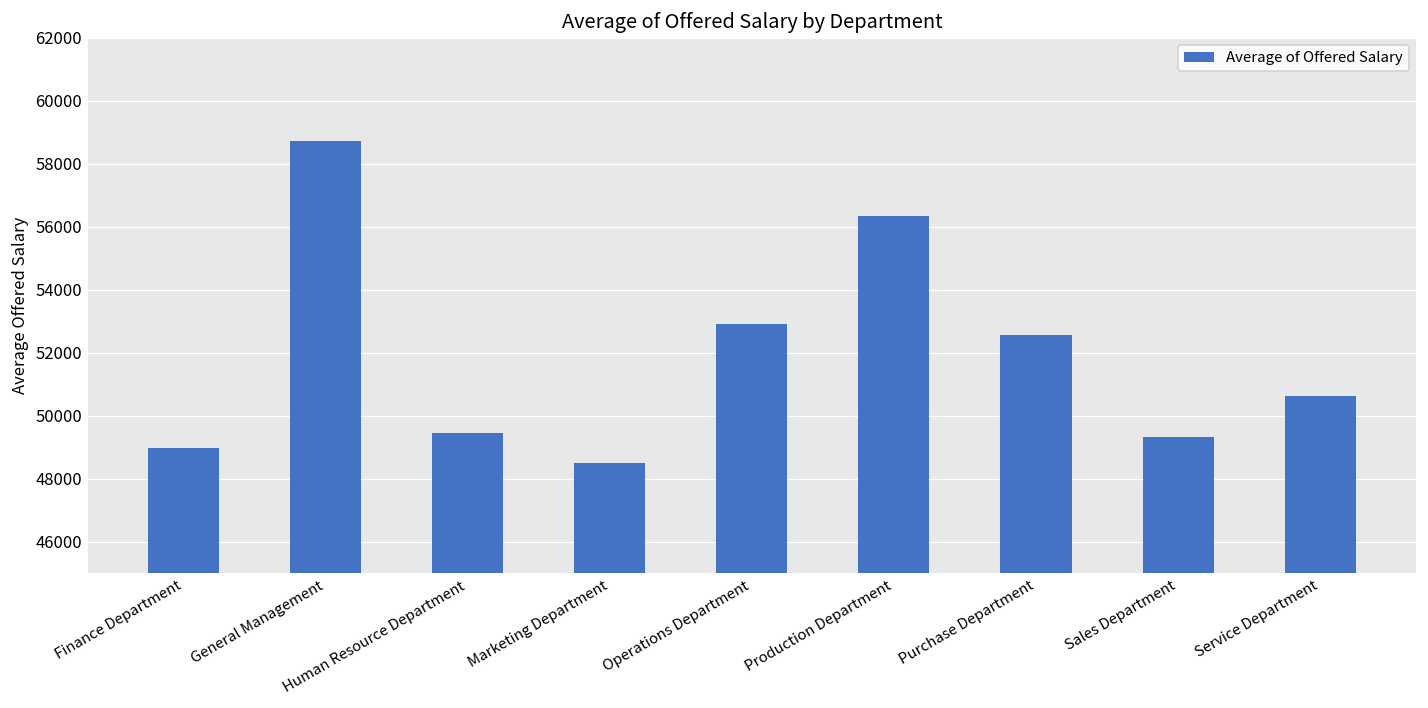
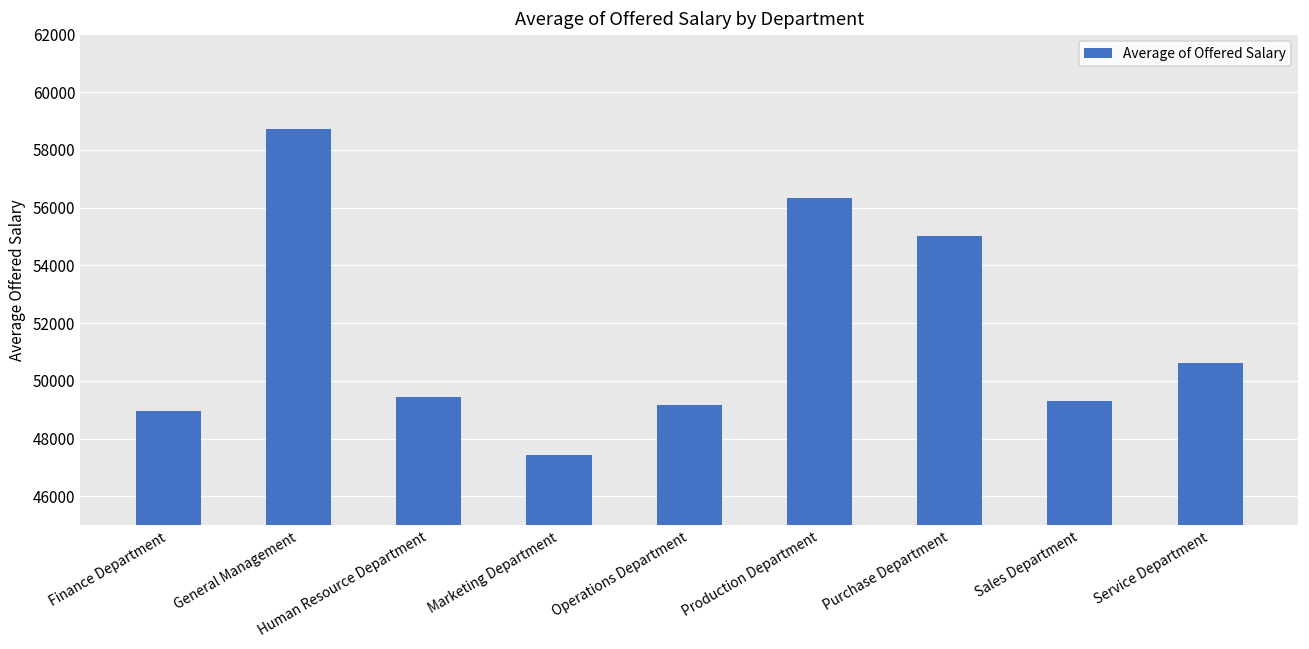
  {
    "Finance Department": 49000,
    "General Management": 58700,
    "Human Resource Department": 49400,
-   "Marketing Department": 48500,
-   "Operations Department": 52900,
+   "Marketing Department": 47400,
+   "Operations Department": 49200,
    "Production Department": 56300,
-   "Purchase Department": 52600,
+   "Purchase Department": 55000,
    "Sales Department": 49300,
    "Service Department": 50600
  }
